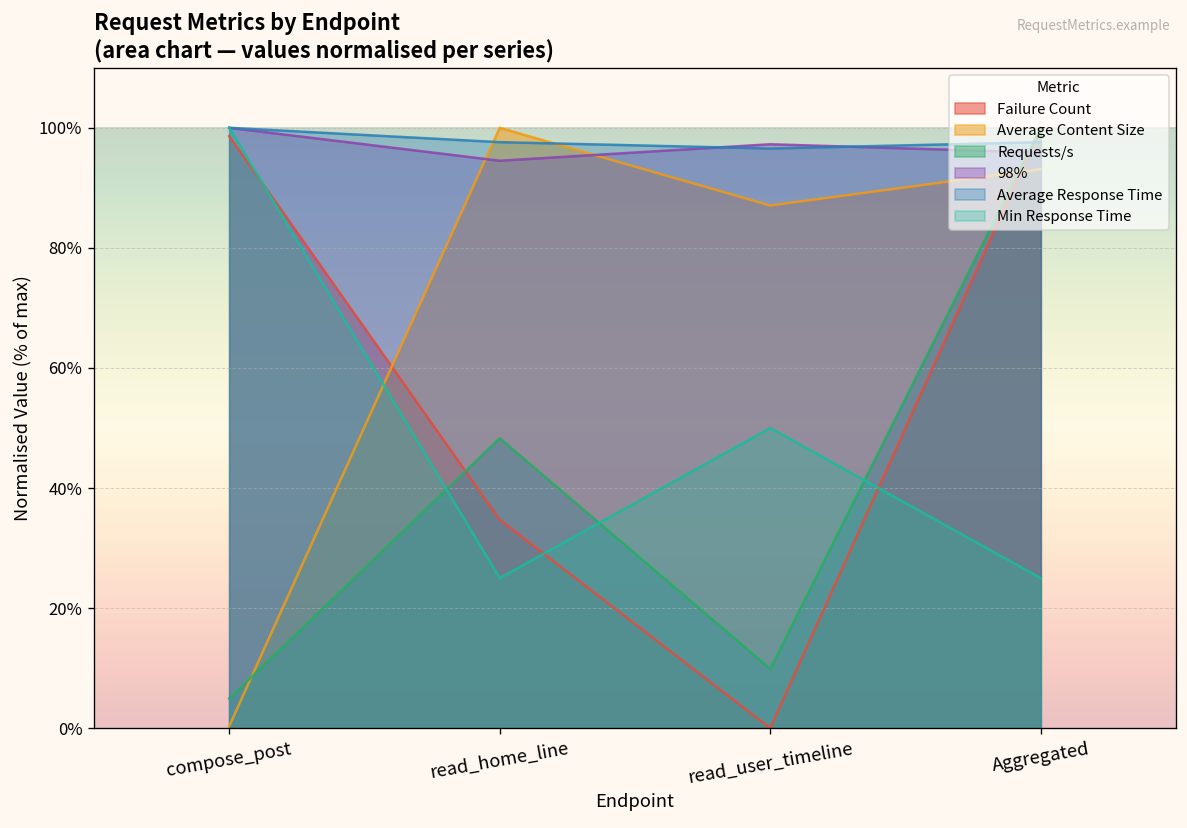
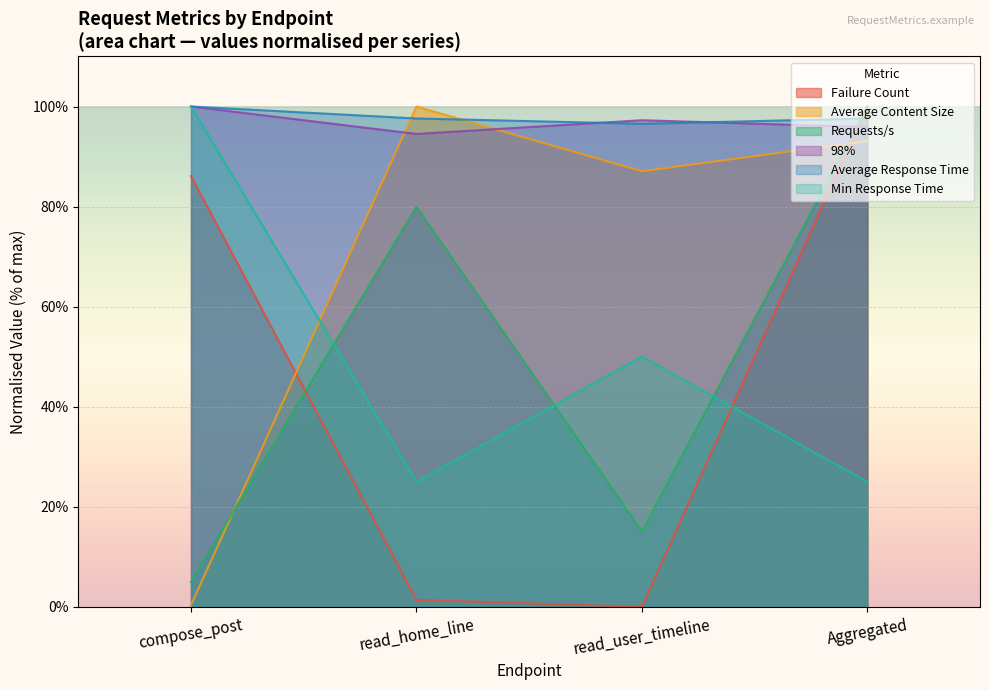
  {
    "Failure Count": {
-     "compose_post": "99%",
-     "read_home_line": "35%",
+     "compose_post": "86%",
+     "read_home_line": "1%",
      "read_user_timeline": "0%"
    },
    "Average Content Size": {
      "compose_post": "0%",
      "read_home_line": "100%",
      "read_user_timeline": "87%"
    },
    "Requests/s": {
      "compose_post": "5%",
-     "read_home_line": "48%",
-     "read_user_timeline": "10%"
+     "read_home_line": "80%",
+     "read_user_timeline": "15%"
    },
    "98%": {
      "read_home_line": "95%",
      "read_user_timeline": "97%"
    }
  }
